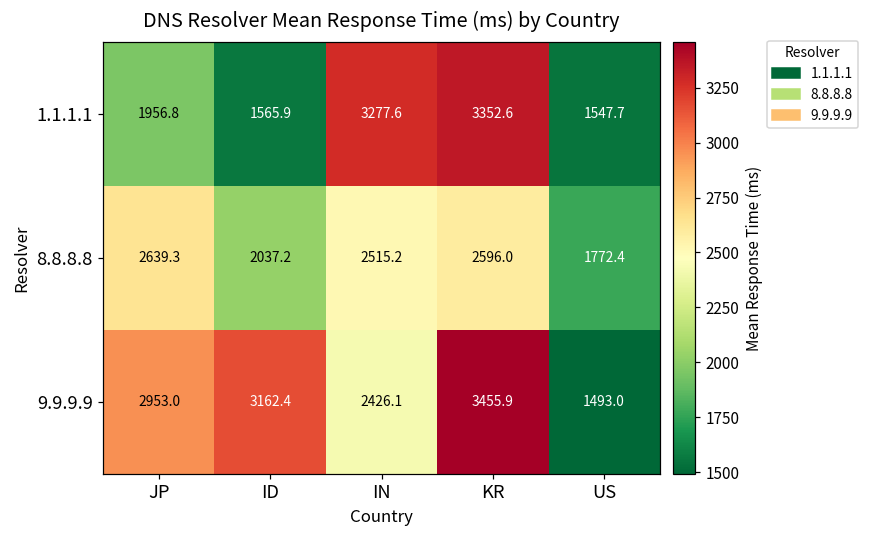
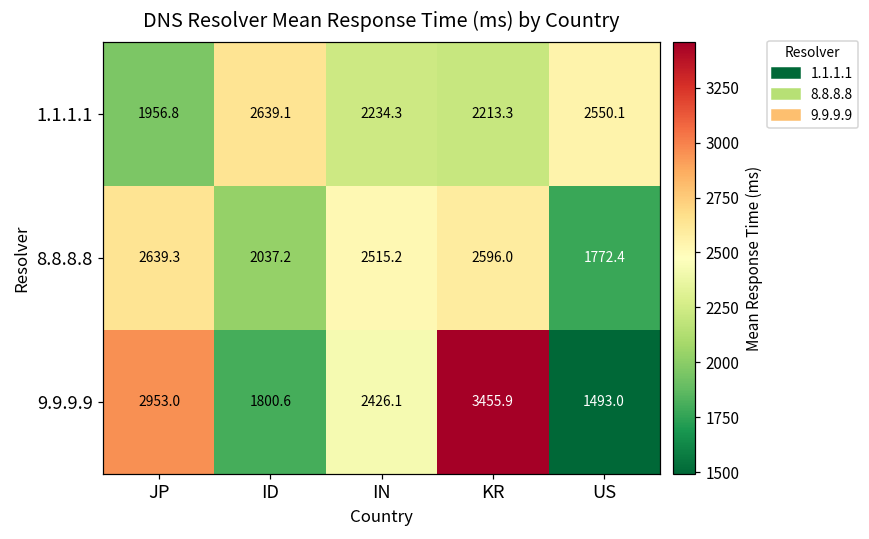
  {
    "1.1.1.1": {
      "JP": 1956.8,
-     "ID": 1565.9,
-     "IN": 3277.6,
-     "KR": 3352.6,
-     "US": 1547.7
+     "ID": 2639.1,
+     "IN": 2234.3,
+     "KR": 2213.3,
+     "US": 2550.1
    },
    "8.8.8.8": {
      "JP": 2639.3,
      "ID": 2037.2,
      "IN": 2515.2,
      "KR": 2596.0,
      "US": 1772.4
    },
    "9.9.9.9": {
      "JP": 2953.0,
-     "ID": 3162.4,
+     "ID": 1800.6,
      "IN": 2426.1,
      "KR": 3455.9,
      "US": 1493.0
    }
  }
